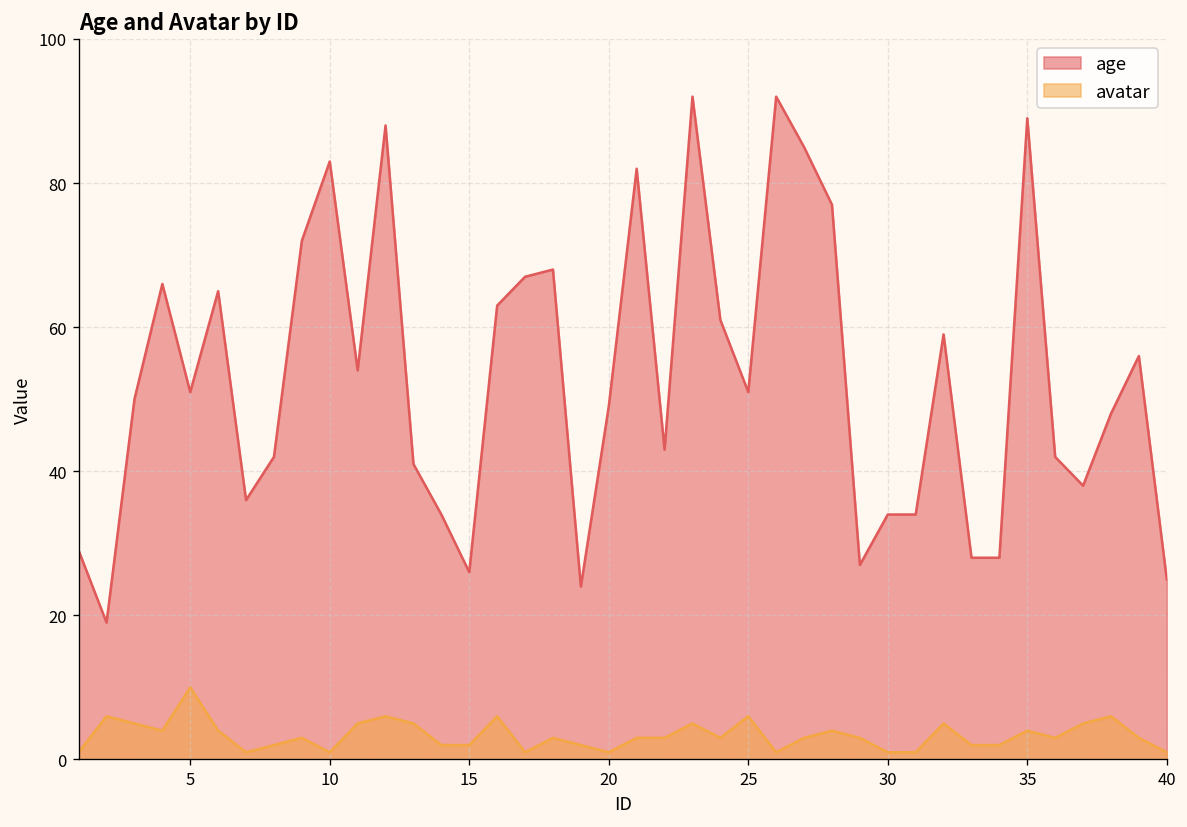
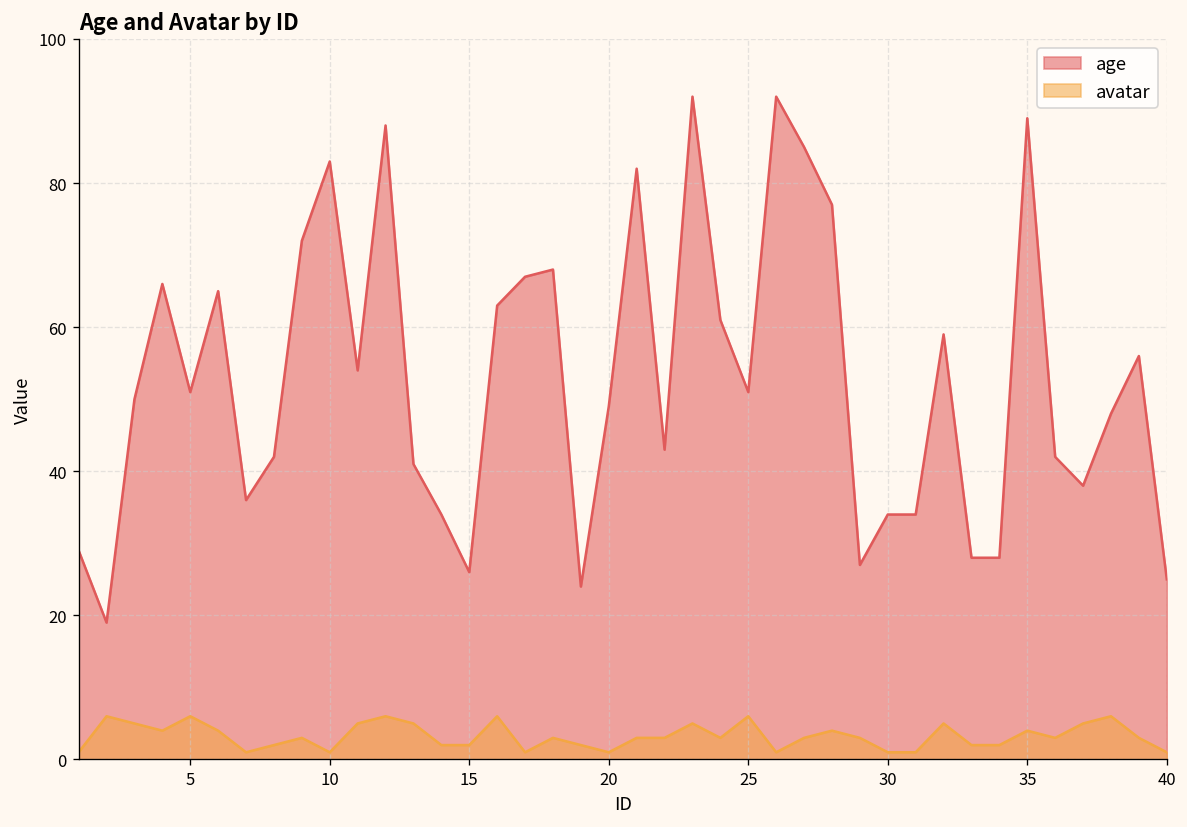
  {
    "age": {
      "5": 51,
      "10": 83,
      "15": 26,
      "20": 49,
      "25": 51,
      "30": 34,
      "35": 89,
      "40": 25
    },
    "avatar": {
-     "5": 10,
+     "5": 6,
      "10": 1,
      "15": 2,
      "20": 1,
      "25": 6,
      "30": 1,
      "35": 4,
      "40": 1
    }
  }
